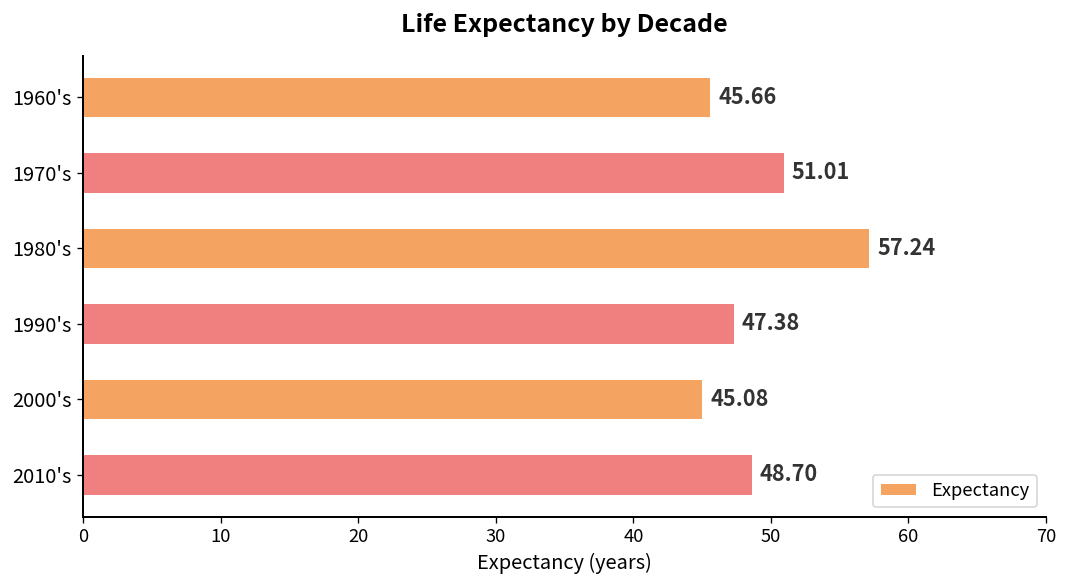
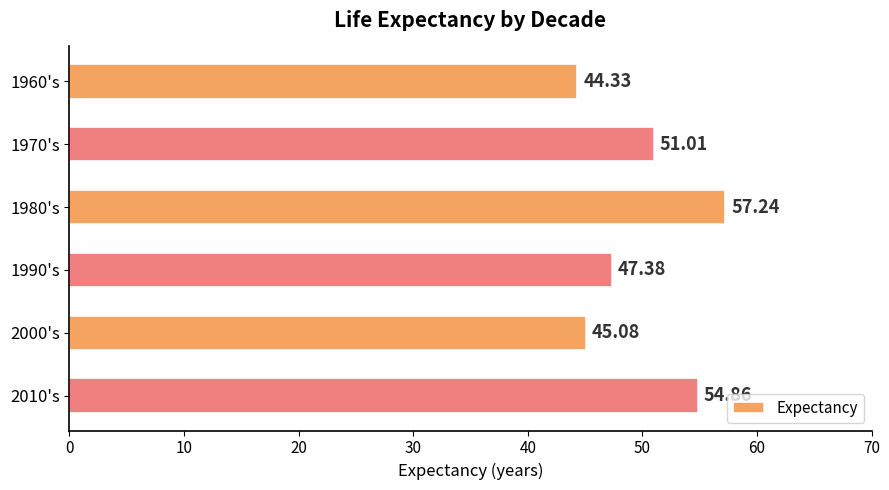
  {
-   "1960's": 45.66,
+   "1960's": 44.33,
    "1970's": 51.01,
    "1980's": 57.24,
    "1990's": 47.38,
    "2000's": 45.08,
-   "2010's": 48.7
+   "2010's": 54.9
  }
